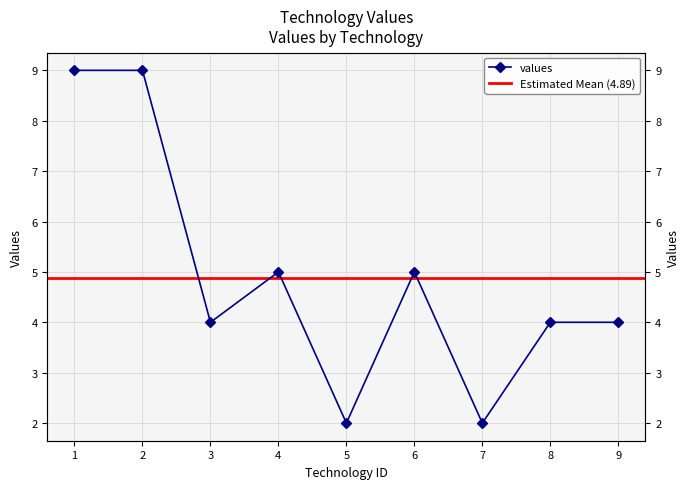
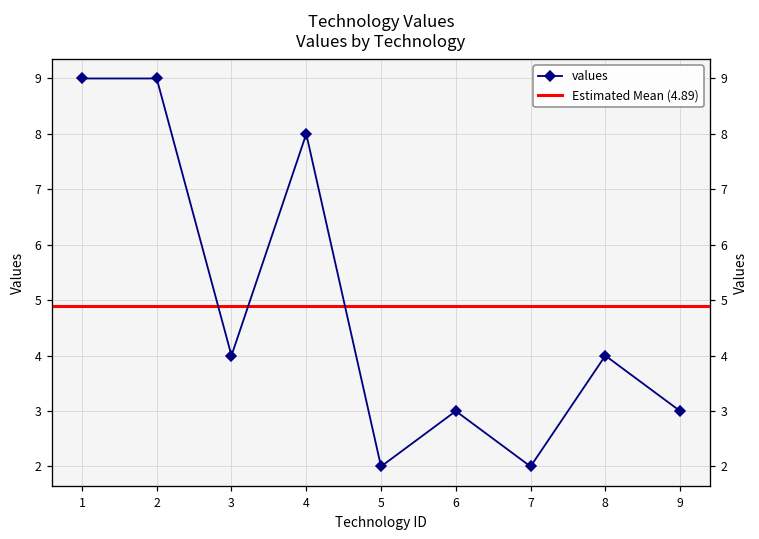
  {
    "1": 9,
    "2": 9,
    "3": 4,
-   "4": 5,
+   "4": 8,
    "5": 2,
-   "6": 5,
+   "6": 3,
    "7": 2,
    "8": 4,
-   "9": 4
+   "9": 3
  }
